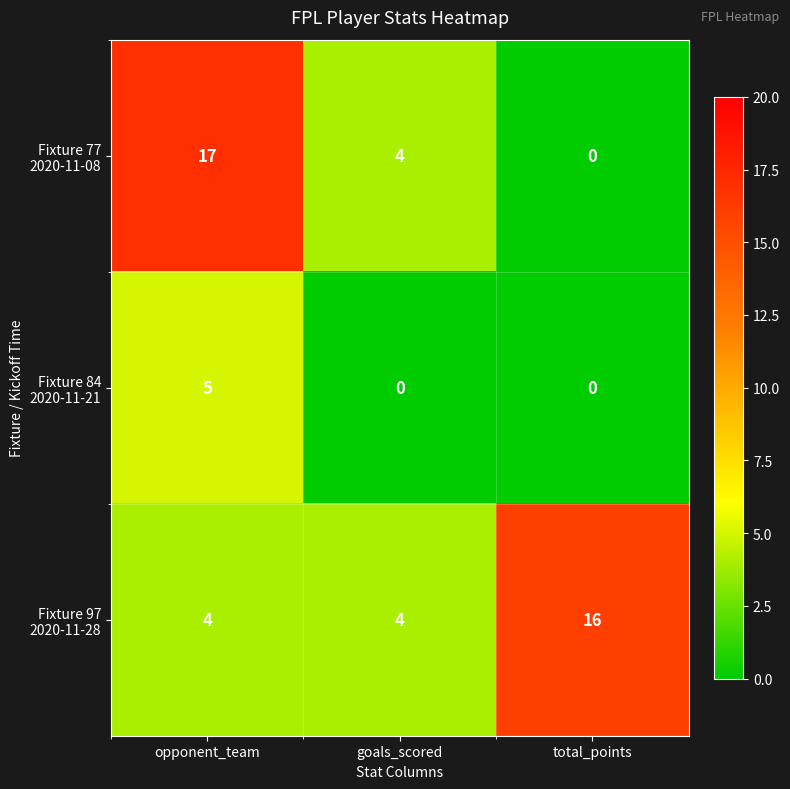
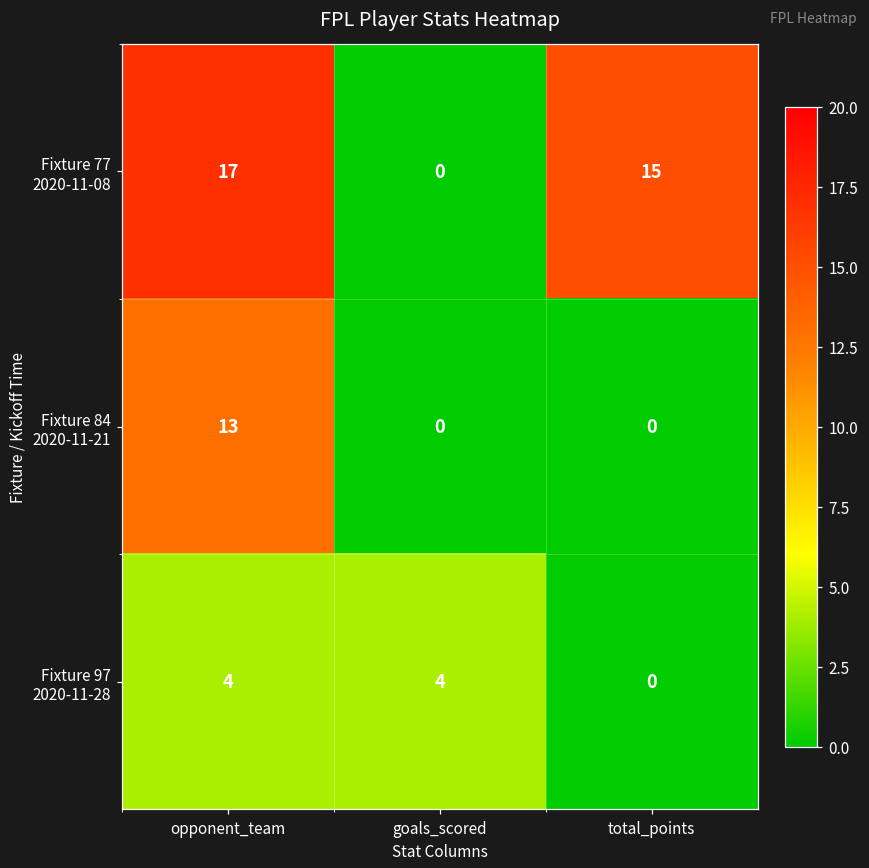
  {
    "Fixture 77 2020-11-08": {
      "opponent_team": 17,
-     "goals_scored": 4,
-     "total_points": 0
+     "goals_scored": 0,
+     "total_points": 15
    },
    "Fixture 84 2020-11-21": {
-     "opponent_team": 5,
+     "opponent_team": 13,
      "goals_scored": 0,
      "total_points": 0
    },
    "Fixture 97 2020-11-28": {
      "opponent_team": 4,
      "goals_scored": 4,
-     "total_points": 16
+     "total_points": 0
    }
  }
